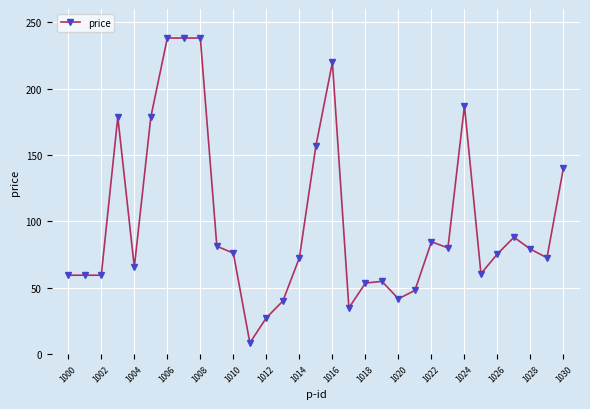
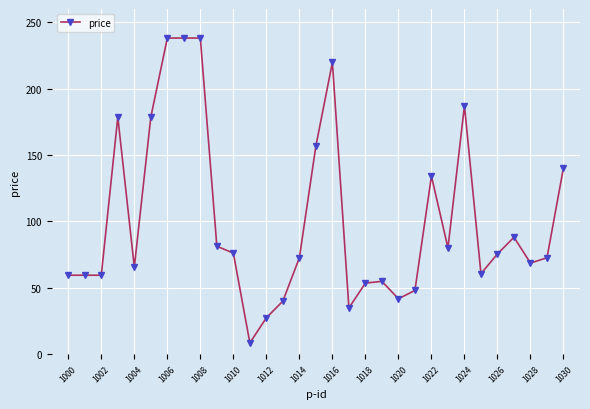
  {
    "1000": 60,
    "1002": 60,
    "1004": 66,
    "1006": 238,
    "1008": 238,
    "1010": 76,
    "1012": 27,
    "1014": 73,
    "1016": 220,
    "1018": 54,
    "1020": 42,
-   "1022": 85,
+   "1022": 134,
    "1024": 187,
    "1026": 76,
-   "1028": 79,
+   "1028": 69,
    "1030": 141
  }
